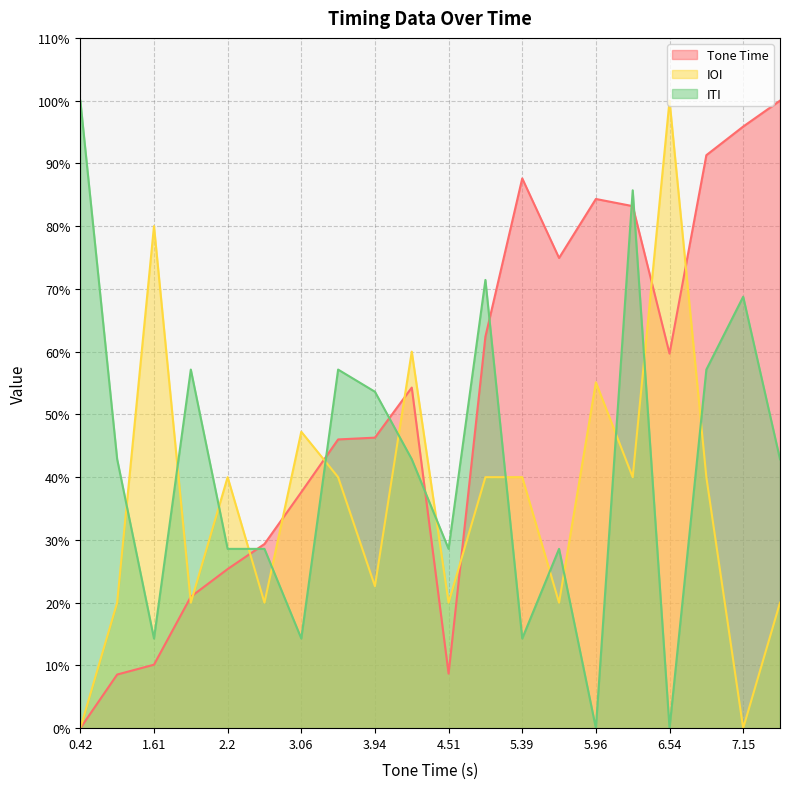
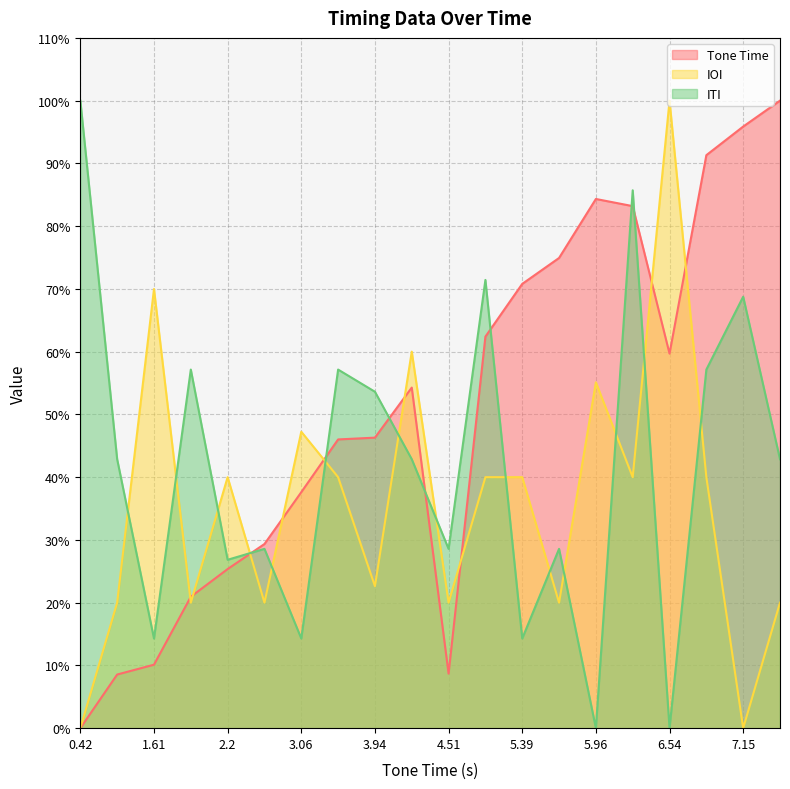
  {
    "Tone Time": {
      "1.61": "10%",
      "2.2": "25%",
      "3.06": "38%",
      "3.94": "46%",
      "4.51": "9%",
-     "5.39": "88%",
+     "5.39": "71%",
      "5.96": "84%",
      "6.54": "60%",
      "7.15": "96%"
    },
    "IOI": {
-     "1.61": "80%",
+     "1.61": "70%",
      "2.2": "40%",
      "3.06": "47%",
      "3.94": "23%",
      "4.51": "20%",
      "5.39": "40%",
      "5.96": "55%",
      "7.15": "0%"
    },
    "ITI": {
      "0.42": "100%",
      "1.61": "14%",
-     "2.2": "29%",
+     "2.2": "27%",
      "3.06": "14%",
      "3.94": "54%",
      "4.51": "29%",
      "5.39": "14%",
      "5.96": "0%",
      "6.54": "0%",
      "7.15": "69%"
    }
  }
